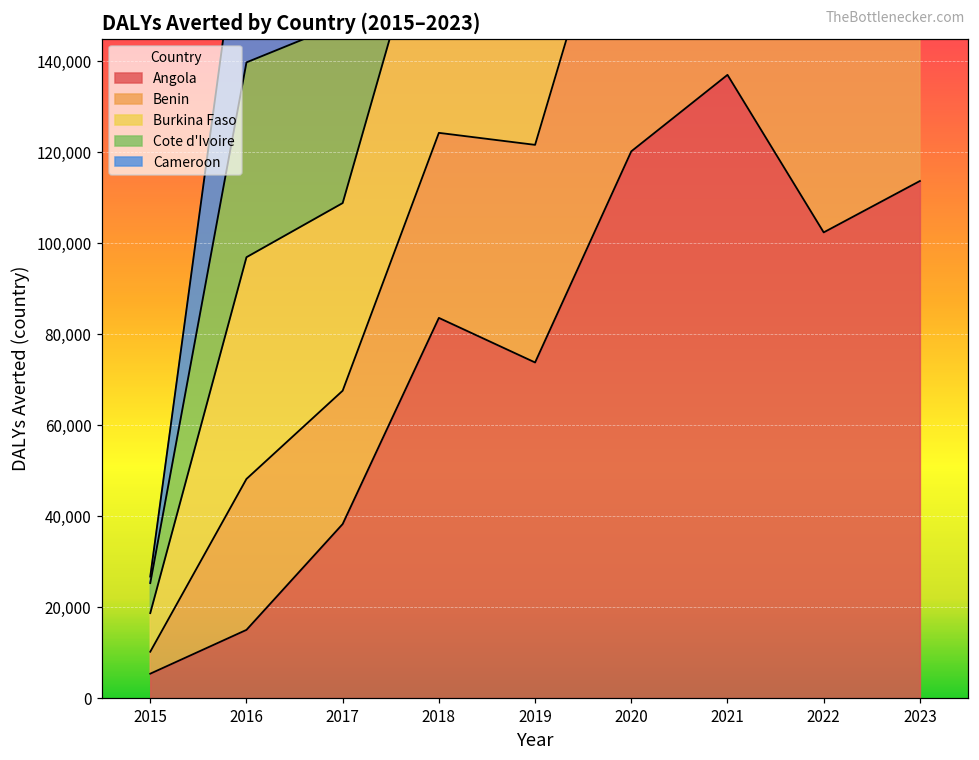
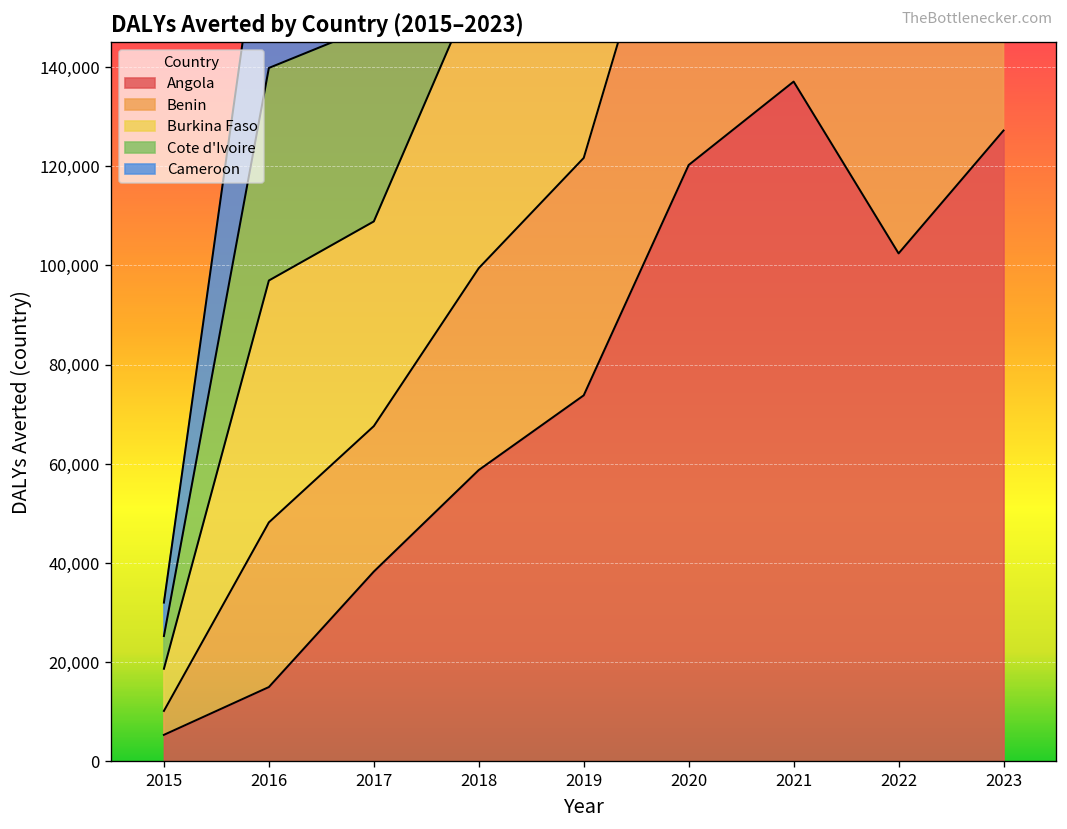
  {
    "Angola": {
      "2015": "5,000",
      "2016": "15,000",
      "2017": "38,000",
-     "2018": "84,000",
+     "2018": "59,000",
      "2019": "74,000",
      "2020": "120,000",
      "2021": "137,000",
      "2022": "102,000",
-     "2023": "114,000"
+     "2023": "127,000"
    },
    "Cote d'Ivoire": {
      "2015": "7,000",
      "2016": "43,000"
    },
    "Cameroon": {
-     "2015": "1,000"
+     "2015": "7,000"
    }
  }
